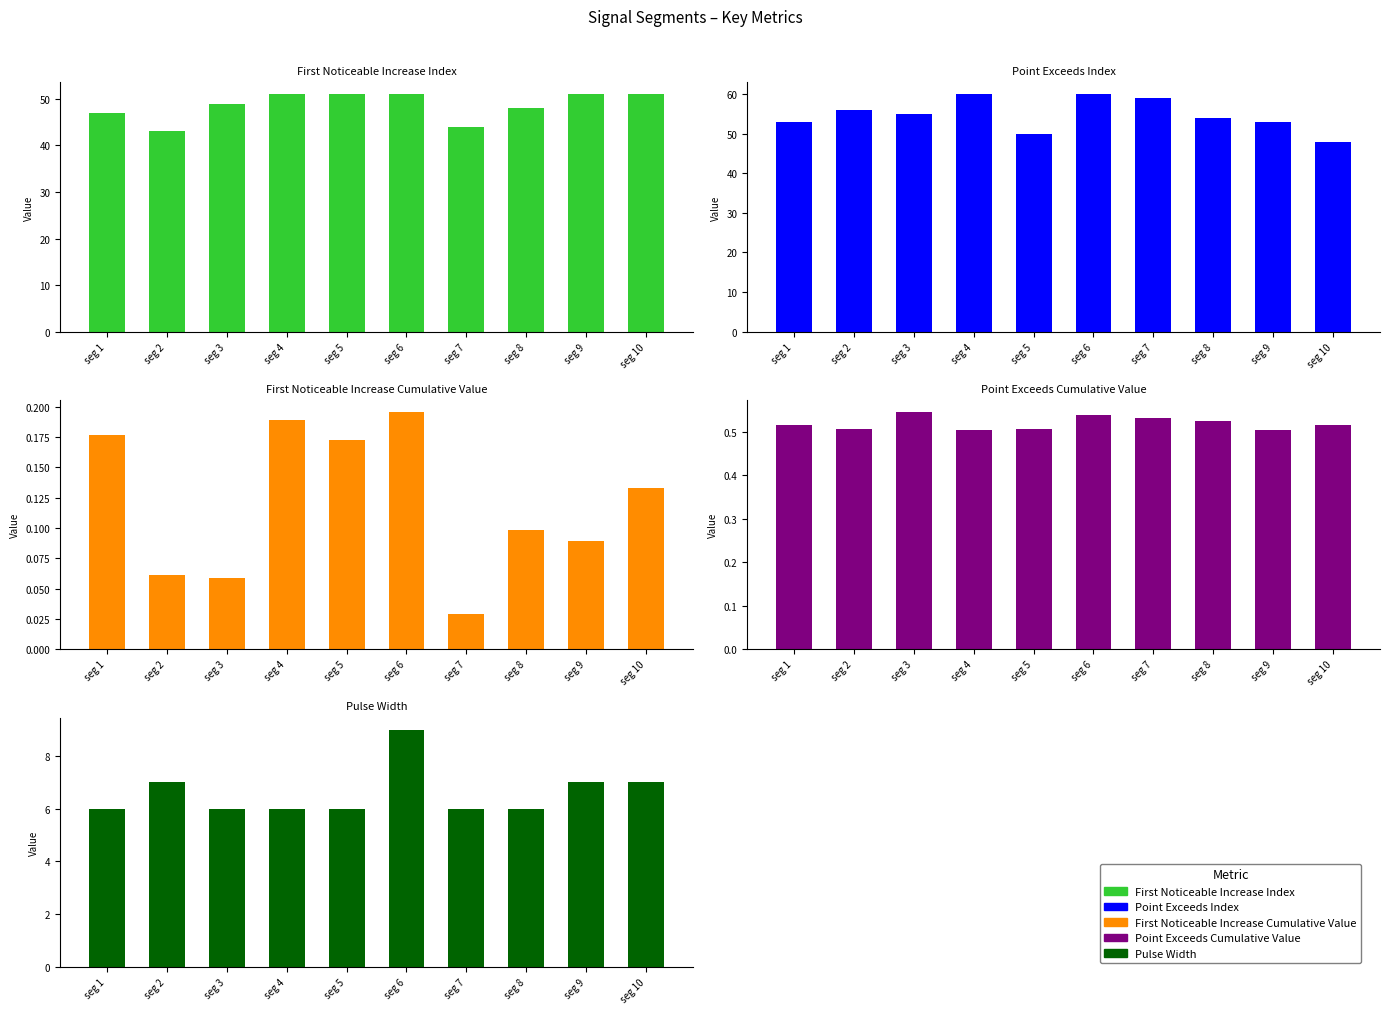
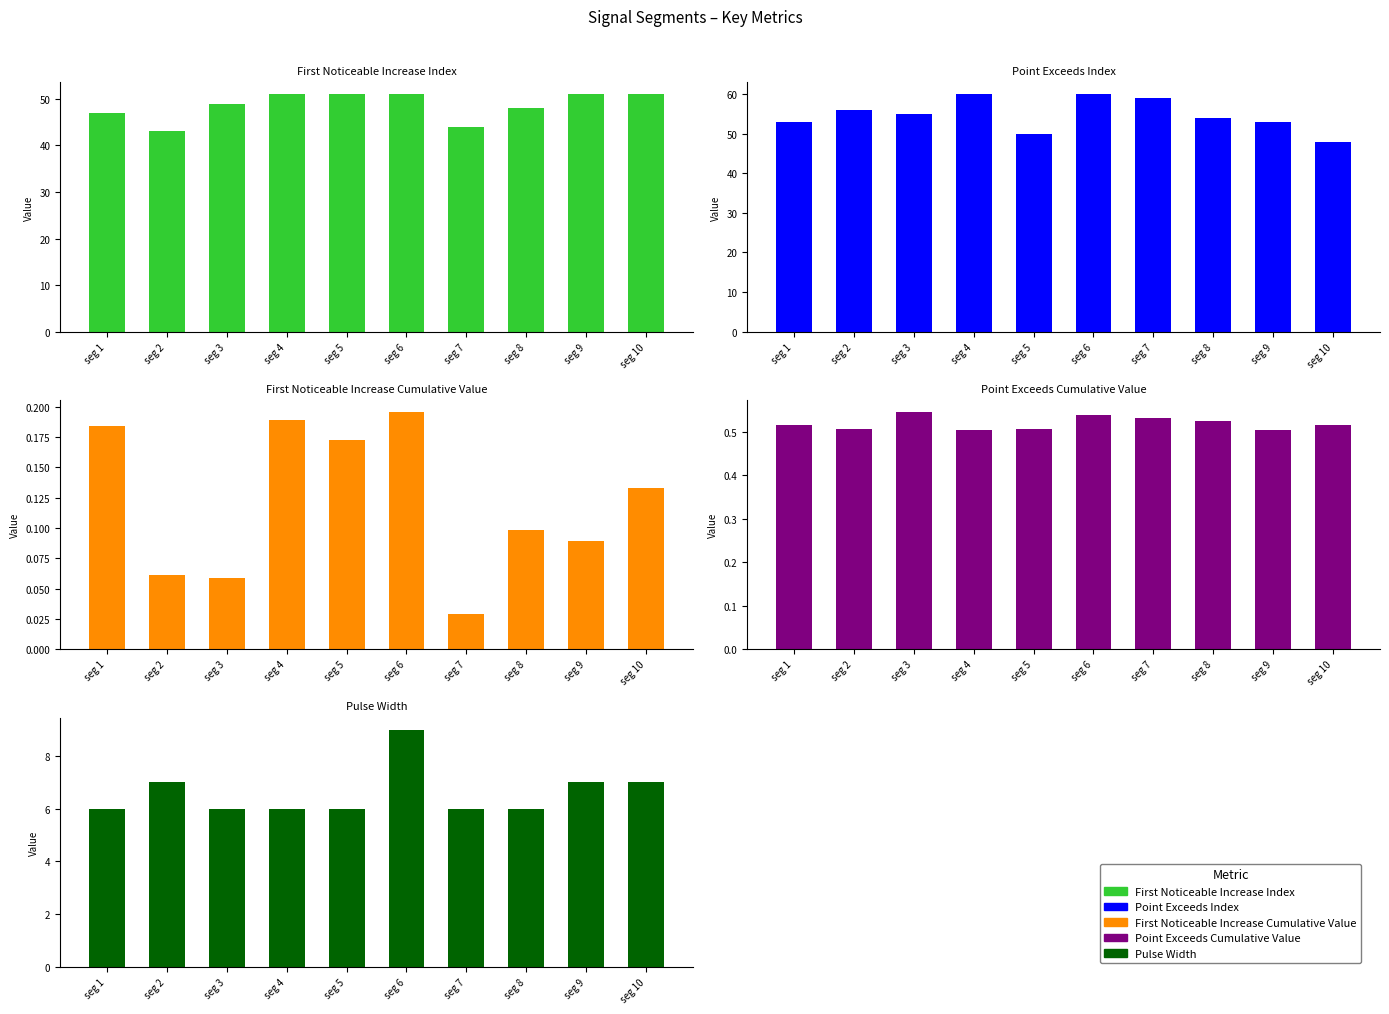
  {
    "First Noticeable Increase Index": {
      "seg 1": 47,
      "seg 2": 43,
      "seg 3": 49,
      "seg 4": 51,
      "seg 5": 51,
      "seg 6": 51,
      "seg 7": 44,
      "seg 8": 48,
      "seg 9": 51,
      "seg 10": 51
    },
    "Point Exceeds Index": {
      "seg 1": 53,
      "seg 2": 56,
      "seg 3": 55,
      "seg 4": 60,
      "seg 5": 50,
      "seg 6": 60,
      "seg 7": 59,
      "seg 8": 54,
      "seg 9": 53,
      "seg 10": 48
    },
    "First Noticeable Increase Cumulative Value": {
-     "seg 1": 0.177,
+     "seg 1": 0.185,
      "seg 2": 0.061,
      "seg 3": 0.059,
      "seg 4": 0.189,
      "seg 5": 0.173,
      "seg 6": 0.196,
      "seg 7": 0.029,
      "seg 8": 0.098,
      "seg 9": 0.089,
      "seg 10": 0.133
    },
    "Point Exceeds Cumulative Value": {
      "seg 1": 0.52,
      "seg 2": 0.51,
      "seg 3": 0.55,
      "seg 4": 0.50,
      "seg 5": 0.51,
      "seg 6": 0.54,
      "seg 7": 0.53,
      "seg 8": 0.53,
      "seg 9": 0.50,
      "seg 10": 0.52
    },
    "Pulse Width": {
      "seg 1": 6.0,
      "seg 2": 7.0,
      "seg 3": 6.0,
      "seg 4": 6.0,
      "seg 5": 6.0,
      "seg 6": 9.0,
      "seg 7": 6.0,
      "seg 8": 6.0,
      "seg 9": 7.0,
      "seg 10": 7.0
    }
  }
